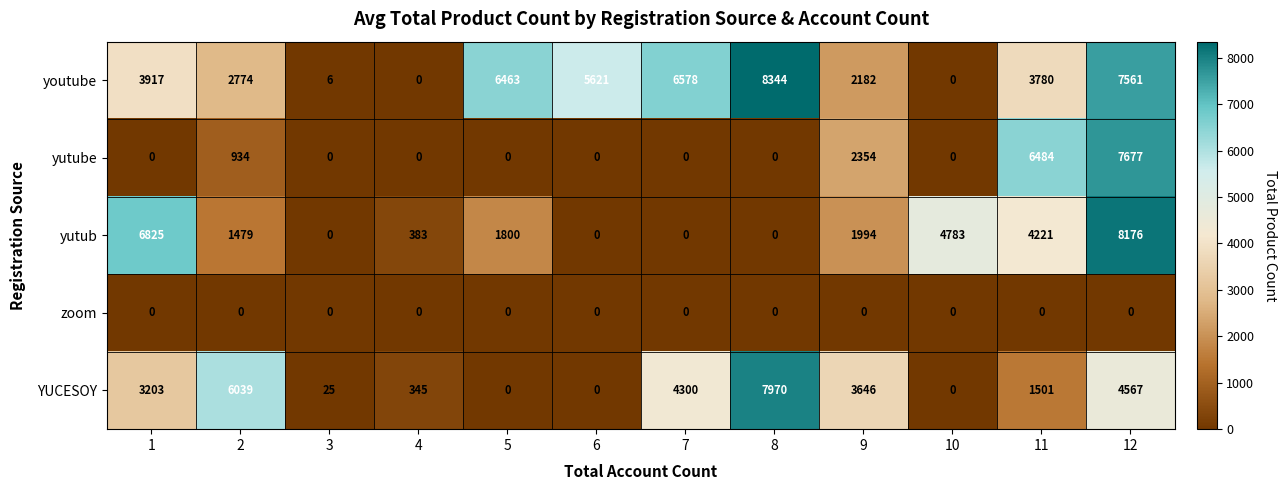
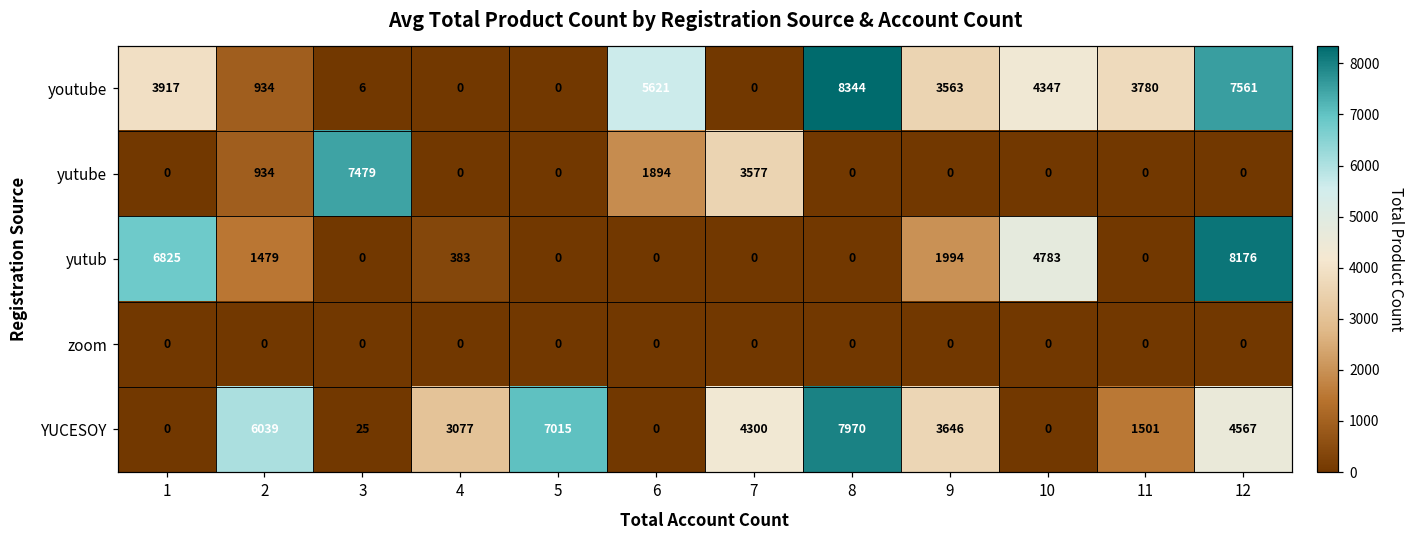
  {
    "youtube": {
      "1": 3917,
-     "2": 2774,
+     "2": 934,
      "3": 6,
      "4": 0,
-     "5": 6463,
+     "5": 0,
      "6": 5621,
-     "7": 6578,
+     "7": 0,
      "8": 8344,
-     "9": 2182,
-     "10": 0,
+     "9": 3563,
+     "10": 4347,
      "11": 3780,
      "12": 7561
    },
    "yutube": {
      "1": 0,
      "2": 934,
-     "3": 0,
+     "3": 7479,
      "4": 0,
      "5": 0,
-     "6": 0,
-     "7": 0,
+     "6": 1894,
+     "7": 3577,
      "8": 0,
-     "9": 2354,
+     "9": 0,
      "10": 0,
-     "11": 6484,
-     "12": 7677
+     "11": 0,
+     "12": 0
    },
    "yutub": {
      "1": 6825,
      "2": 1479,
      "3": 0,
      "4": 383,
-     "5": 1800,
+     "5": 0,
      "6": 0,
      "7": 0,
      "8": 0,
      "9": 1994,
      "10": 4783,
-     "11": 4221,
+     "11": 0,
      "12": 8176
    },
    "zoom": {
      "1": 0,
      "2": 0,
      "3": 0,
      "4": 0,
      "5": 0,
      "6": 0,
      "7": 0,
      "8": 0,
      "9": 0,
      "10": 0,
      "11": 0,
      "12": 0
    },
    "YUCESOY": {
-     "1": 3203,
+     "1": 0,
      "2": 6039,
      "3": 25,
-     "4": 345,
-     "5": 0,
+     "4": 3077,
+     "5": 7015,
      "6": 0,
      "7": 4300,
      "8": 7970,
      "9": 3646,
      "10": 0,
      "11": 1501,
      "12": 4567
    }
  }
